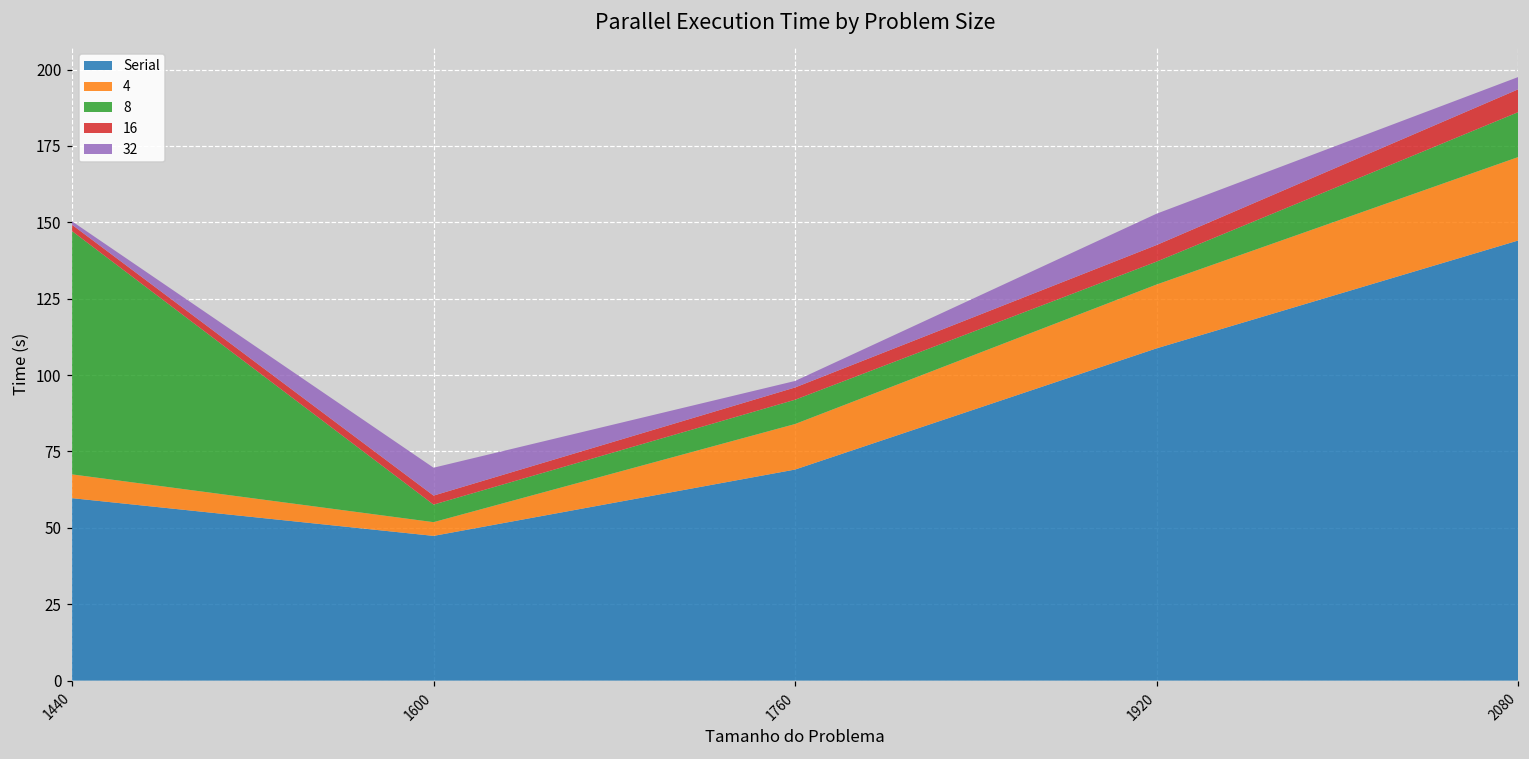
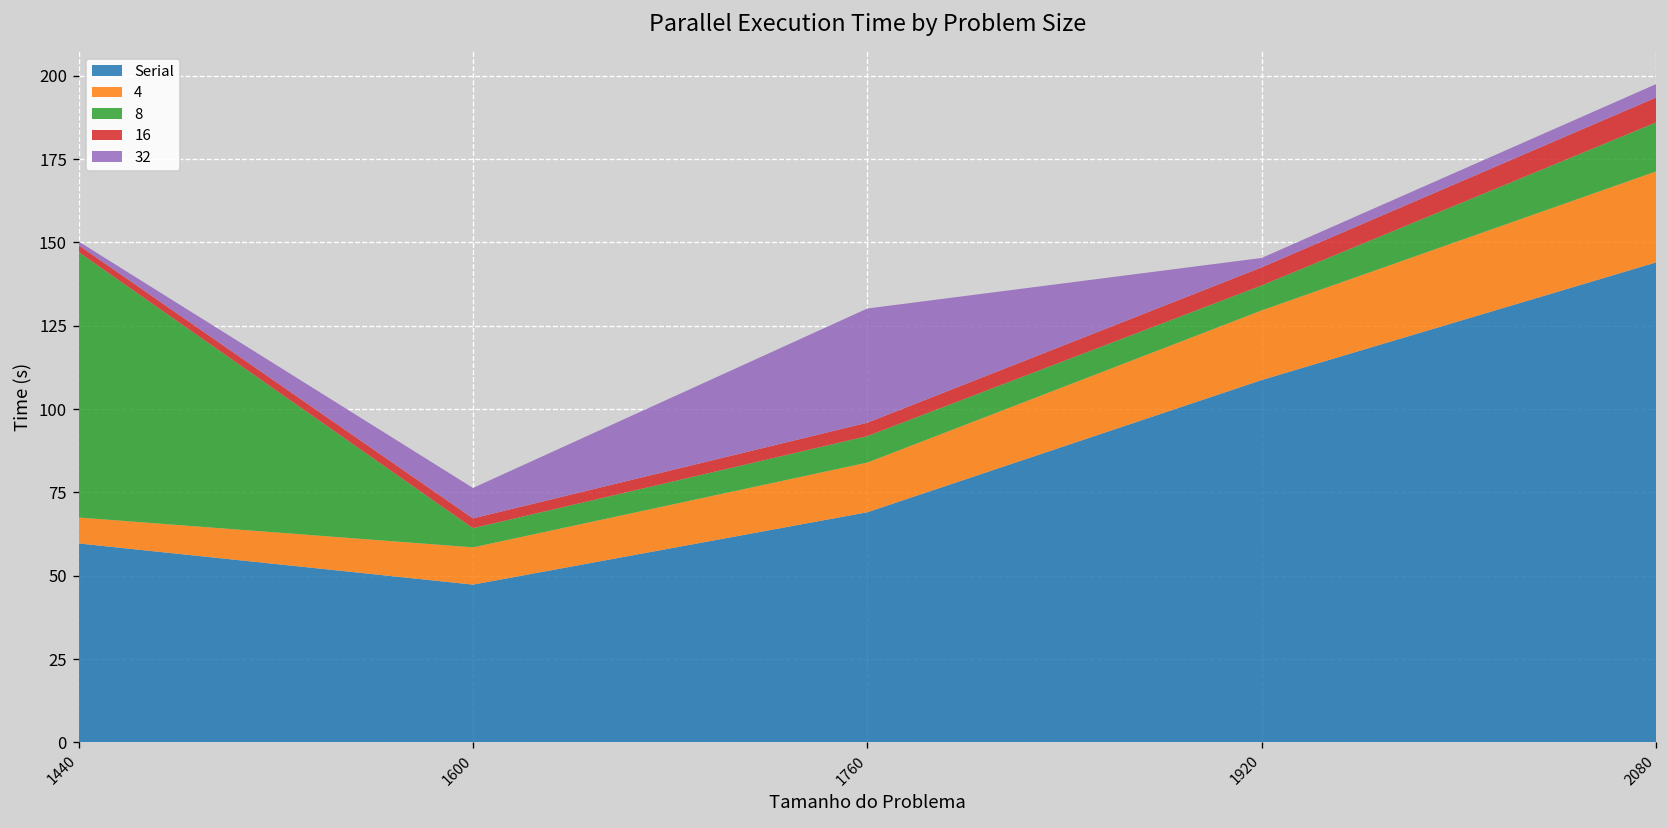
  {
    "Serial": {
      "1440": 60,
      "1600": 47,
      "1760": 69,
      "1920": 109,
      "2080": 144
    },
    "4": {
      "1440": 8,
-     "1600": 4,
+     "1600": 11,
      "1760": 15,
      "1920": 21,
      "2080": 27
    },
    "8": {
      "1440": 80,
      "1600": 6,
      "1760": 8,
      "1920": 8,
      "2080": 15
    },
    "16": {
      "1440": 2,
      "1600": 3,
      "1760": 4,
      "1920": 5,
      "2080": 7
    },
    "32": {
      "1440": 1,
      "1600": 9,
-     "1760": 2,
-     "1920": 10,
+     "1760": 34,
+     "1920": 3,
      "2080": 4
    }
  }
